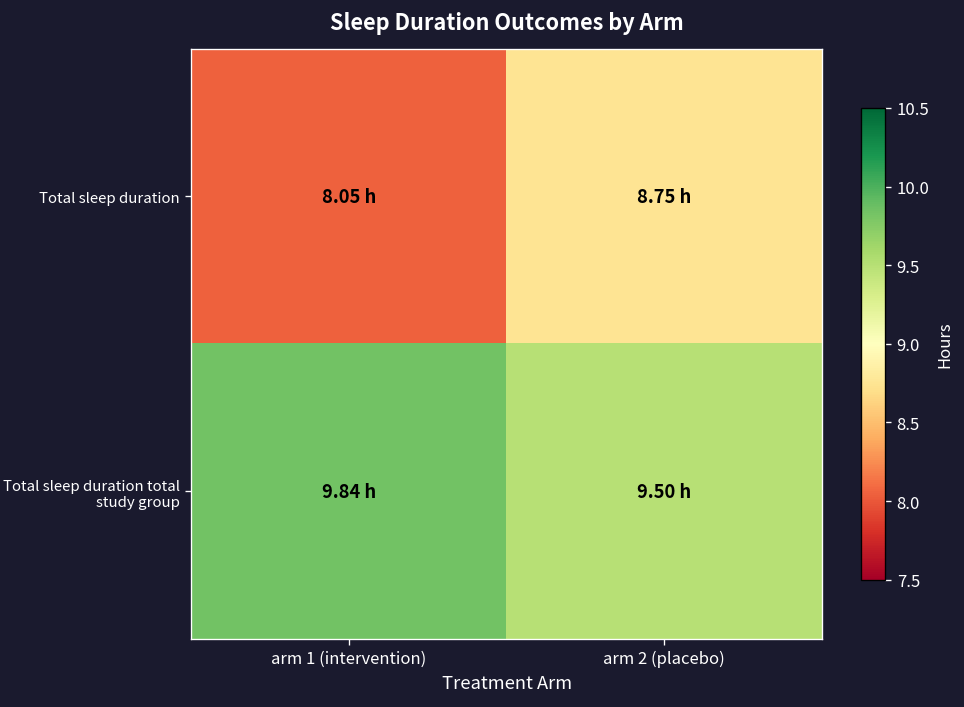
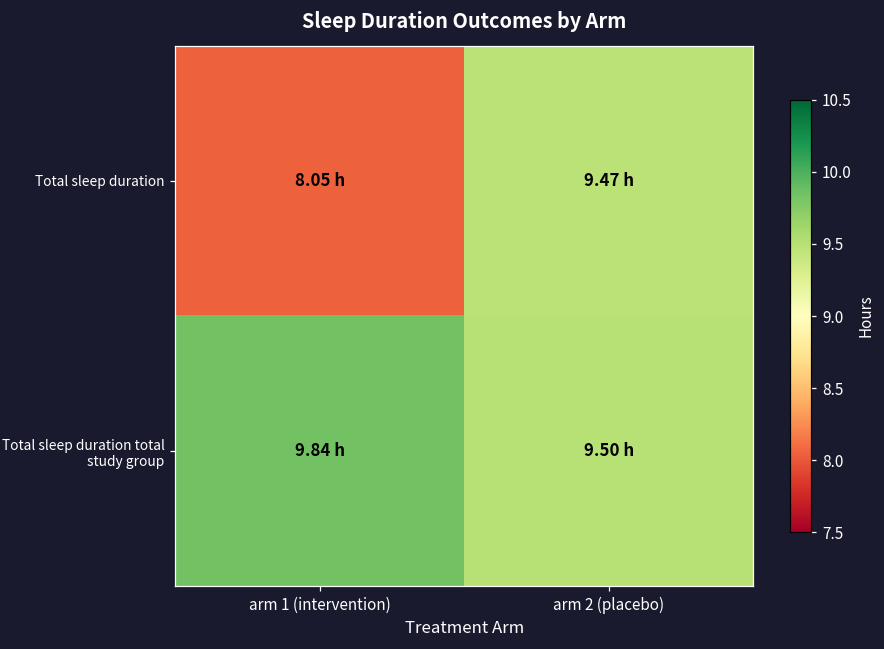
  {
    "Total sleep duration": {
      "arm 1 (intervention)": 8.05,
-     "arm 2 (placebo)": 8.75
+     "arm 2 (placebo)": 9.47
    },
    "Total sleep duration total study group": {
      "arm 1 (intervention)": 9.84,
      "arm 2 (placebo)": 9.50
    }
  }
